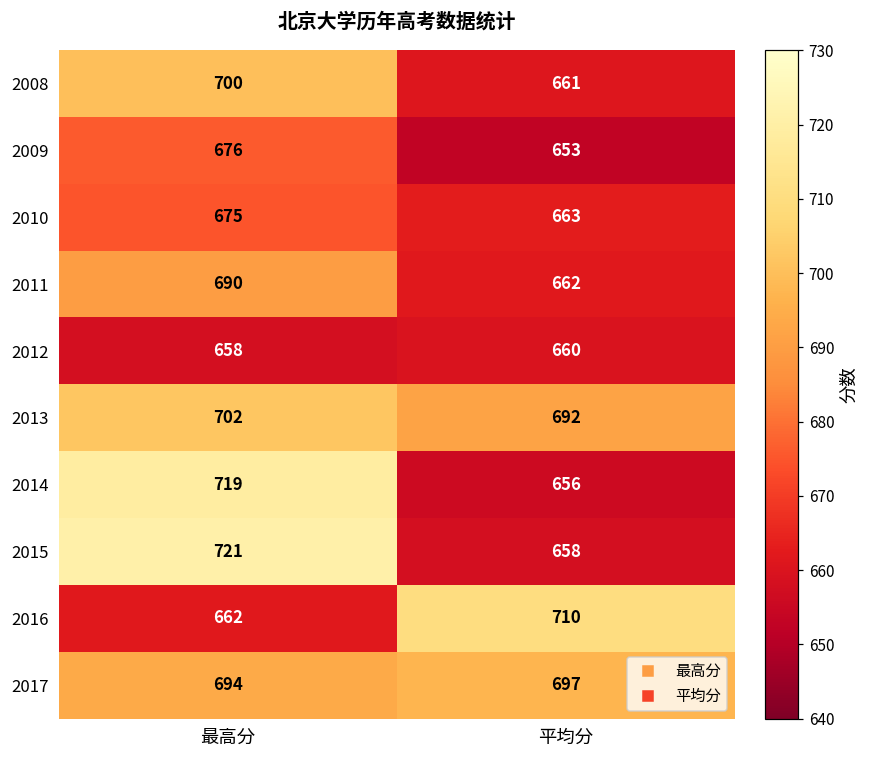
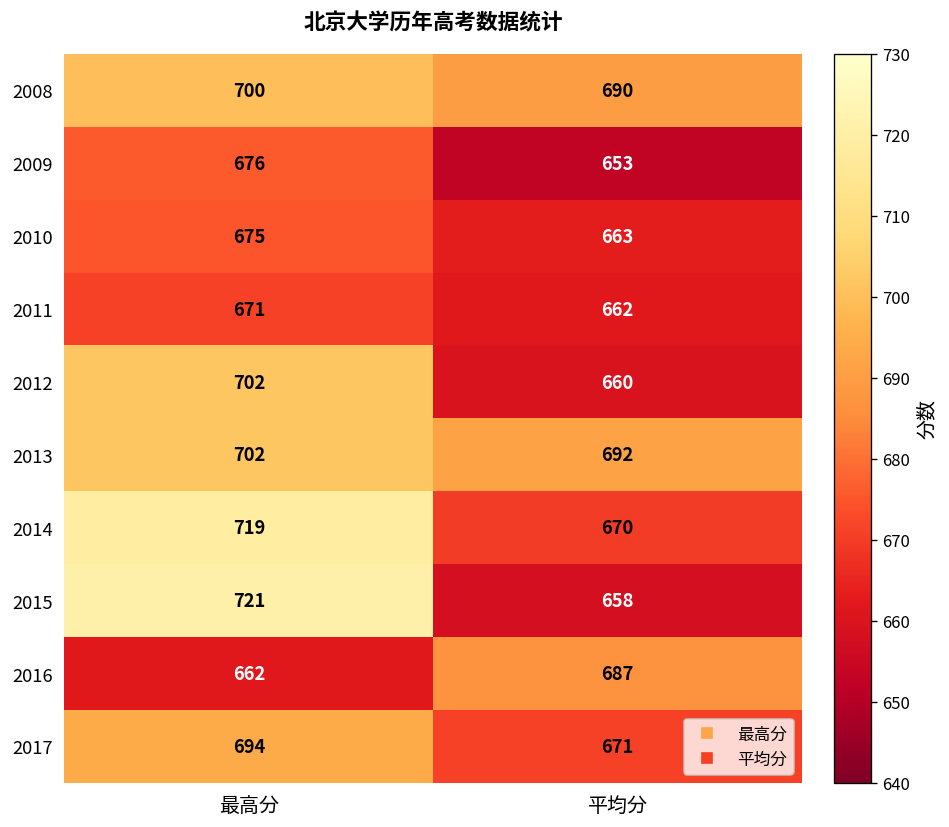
  {
    "2008": {
      "最高分": 700,
-     "平均分": 661
+     "平均分": 690
    },
    "2009": {
      "最高分": 676,
      "平均分": 653
    },
    "2010": {
      "最高分": 675,
      "平均分": 663
    },
    "2011": {
-     "最高分": 690,
+     "最高分": 671,
      "平均分": 662
    },
    "2012": {
-     "最高分": 658,
+     "最高分": 702,
      "平均分": 660
    },
    "2013": {
      "最高分": 702,
      "平均分": 692
    },
    "2014": {
      "最高分": 719,
-     "平均分": 656
+     "平均分": 670
    },
    "2015": {
      "最高分": 721,
      "平均分": 658
    },
    "2016": {
      "最高分": 662,
-     "平均分": 710
+     "平均分": 687
    },
    "2017": {
      "最高分": 694,
-     "平均分": 697
+     "平均分": 671
    }
  }
